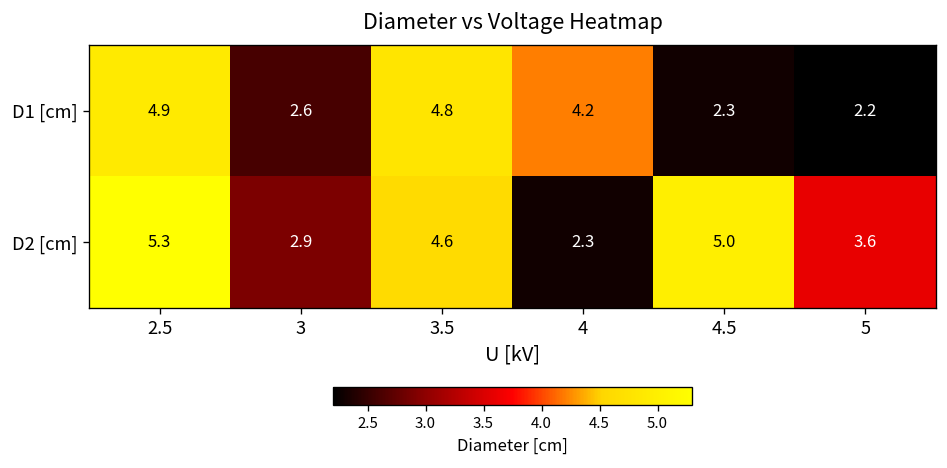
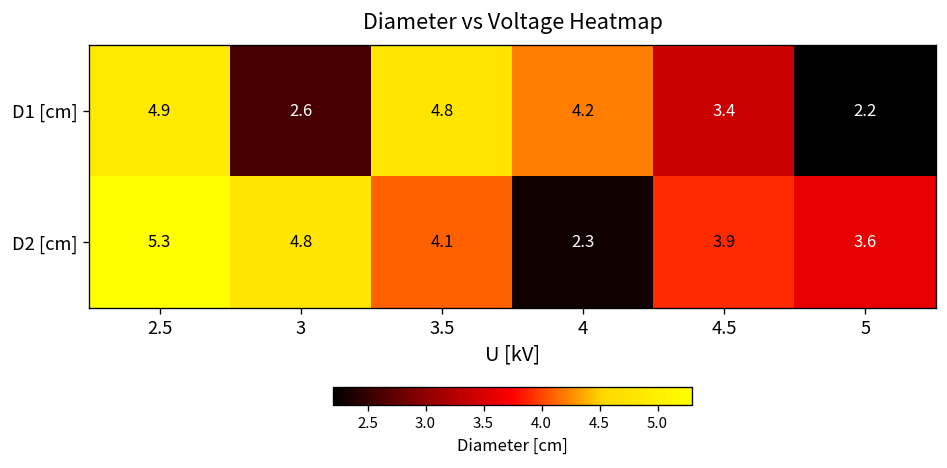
  {
    "D1 [cm]": {
      "2.5": 4.9,
      "3": 2.6,
      "3.5": 4.8,
      "4": 4.2,
-     "4.5": 2.3,
+     "4.5": 3.4,
      "5": 2.2
    },
    "D2 [cm]": {
      "2.5": 5.3,
-     "3": 2.9,
-     "3.5": 4.6,
+     "3": 4.8,
+     "3.5": 4.1,
      "4": 2.3,
-     "4.5": 5.0,
+     "4.5": 3.9,
      "5": 3.6
    }
  }
